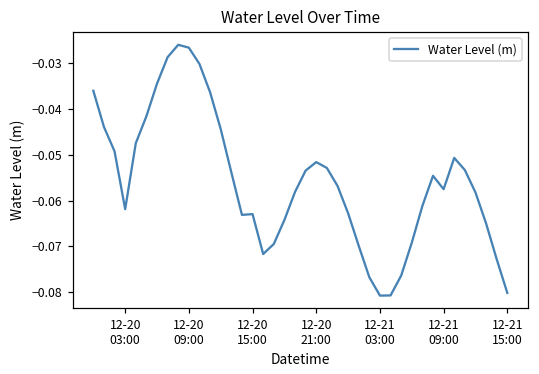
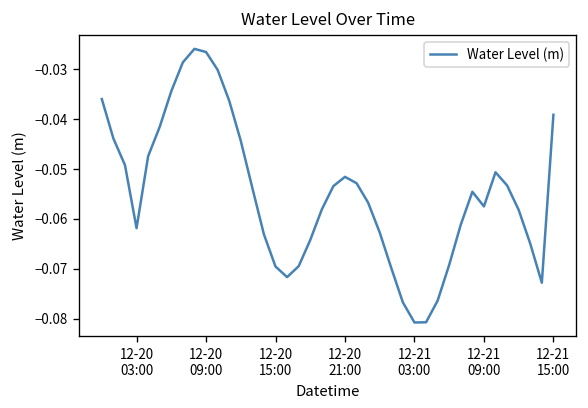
  {
    "12-20 03:00": -0.062,
    "12-20 09:00": -0.027,
-   "12-20 15:00": -0.063,
+   "12-20 15:00": -0.070,
    "12-20 21:00": -0.052,
    "12-21 03:00": -0.081,
    "12-21 09:00": -0.057,
-   "12-21 15:00": -0.080
+   "12-21 15:00": -0.039
  }
